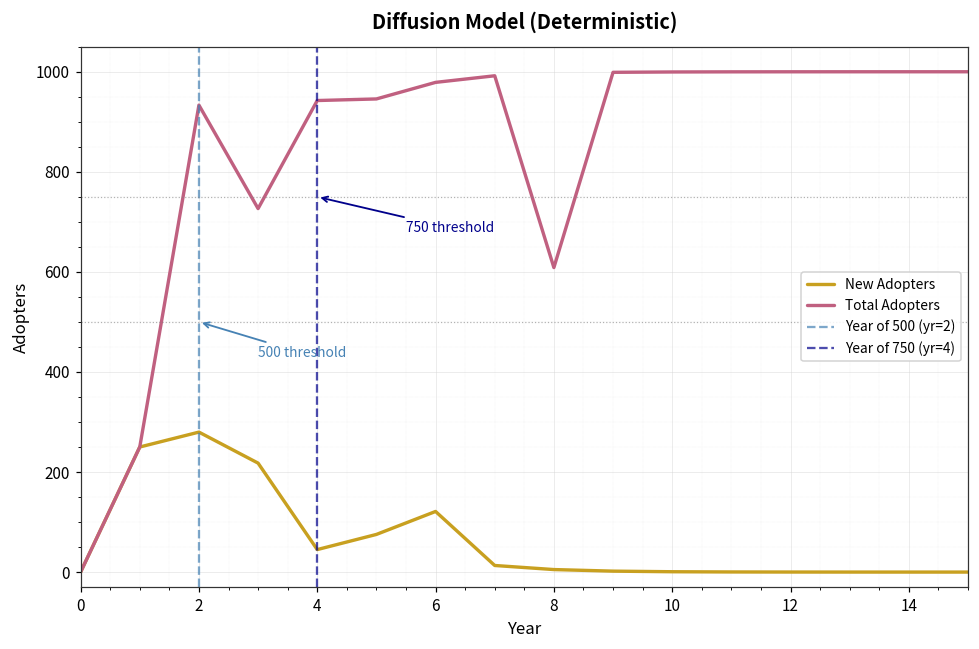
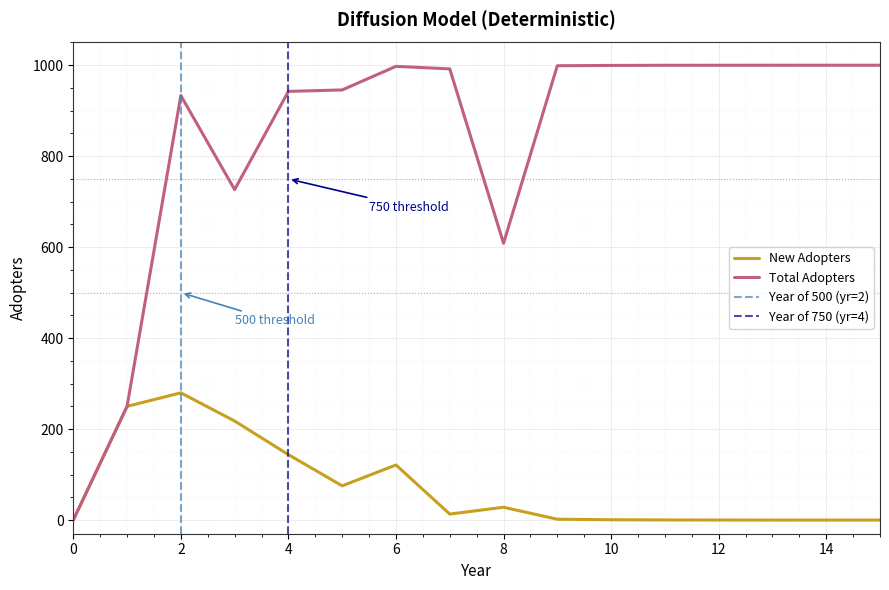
  {
    "New Adopters": {
      "2": 280,
-     "4": 40,
+     "4": 140,
      "6": 120,
-     "8": 10,
+     "8": 30,
      "10": 0,
      "12": 0,
      "14": 0
    },
    "Total Adopters": {
      "2": 930,
      "4": 940,
-     "6": 980,
+     "6": 1000,
      "8": 610,
      "10": 1000,
      "12": 1000,
      "14": 1000
    }
  }
